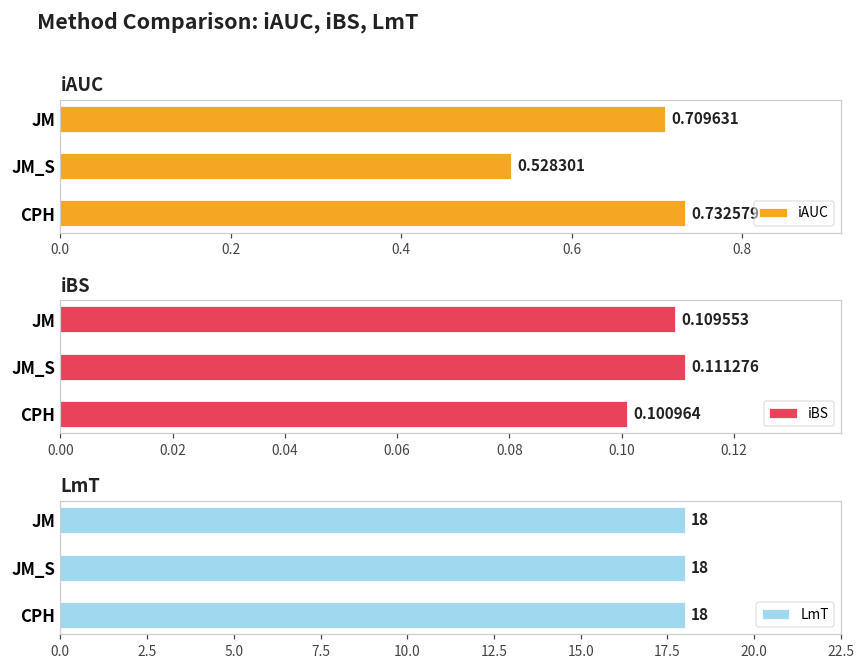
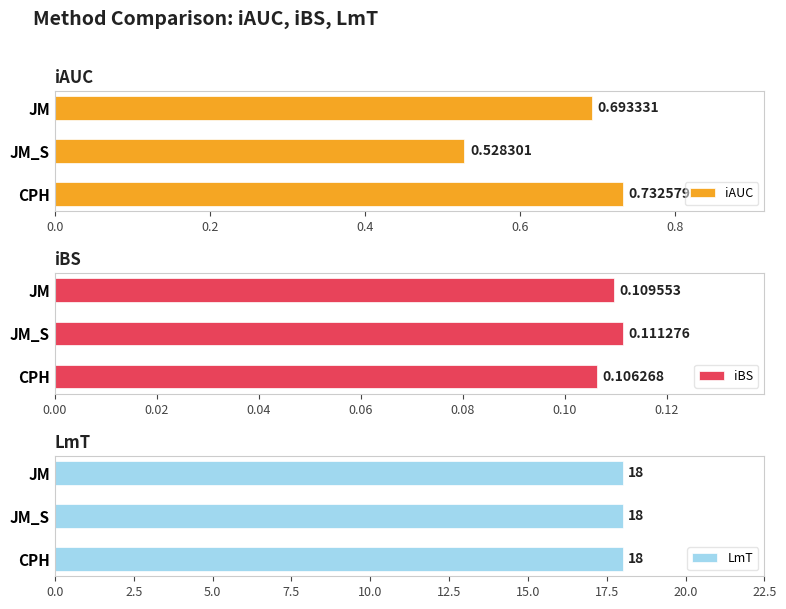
  {
    "iAUC": {
-     "JM": 0.709631,
+     "JM": 0.693331,
      "JM_S": 0.528301
    },
    "iBS": {
      "JM": 0.109553,
      "JM_S": 0.111276,
-     "CPH": 0.100964
+     "CPH": 0.106268
    },
    "LmT": {
      "JM": 18,
      "JM_S": 18,
      "CPH": 18
    }
  }
